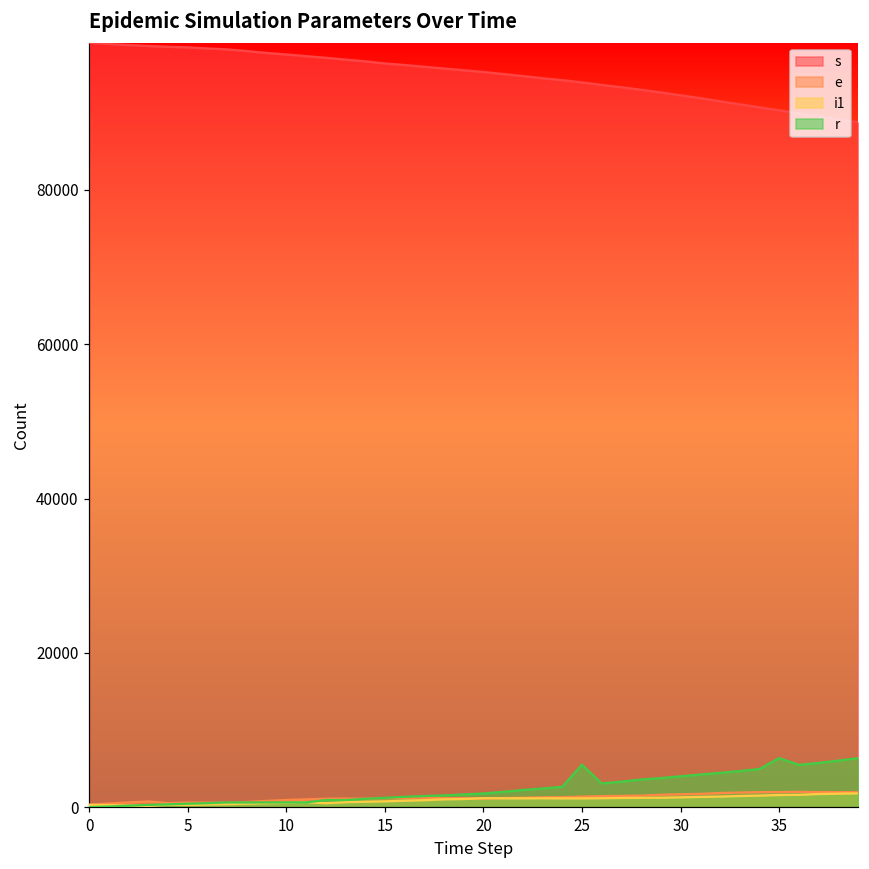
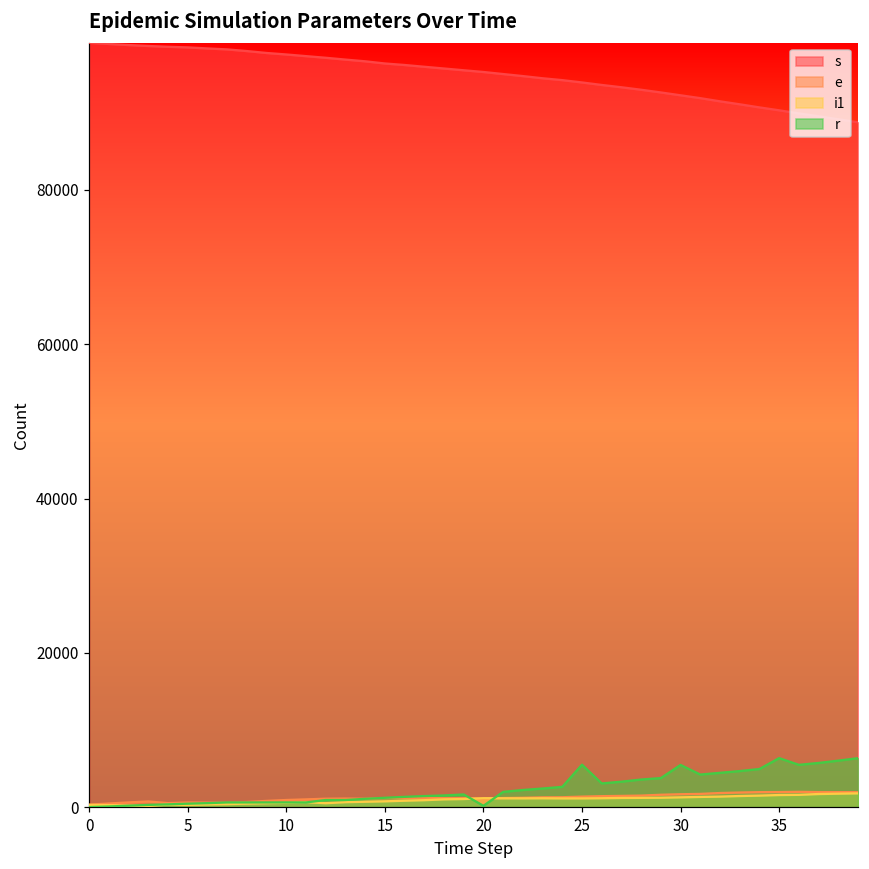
  {
    "r": {
-     "20": 2000,
+     "20": 0,
      "25": 5000,
-     "30": 4000,
+     "30": 5000,
      "35": 6000
    }
  }
